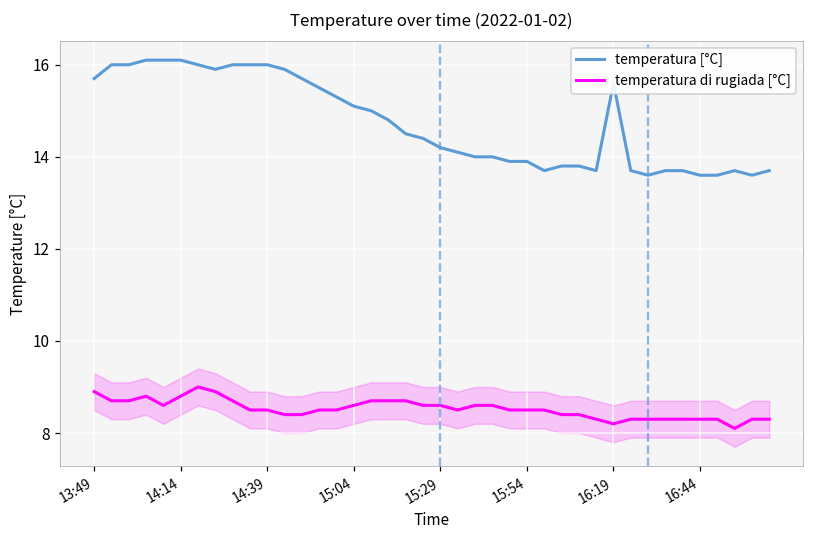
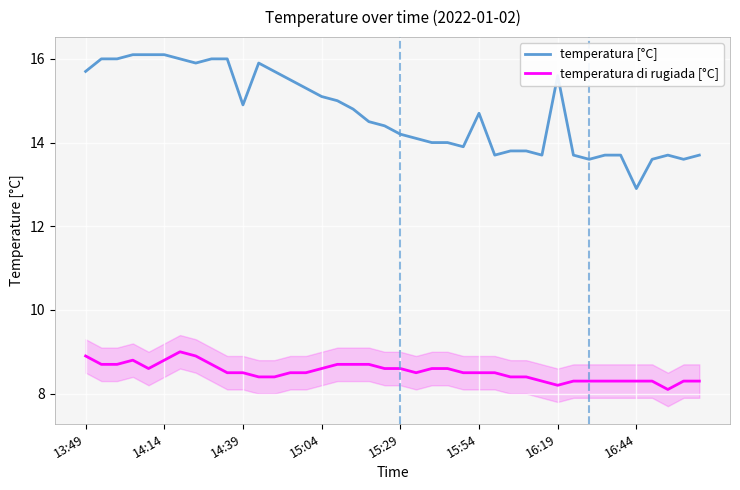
  {
    "temperatura [°C]": {
      "13:49": 15.7,
      "14:14": 16.1,
-     "14:39": 16.0,
+     "14:39": 14.9,
      "15:04": 15.1,
      "15:29": 14.2,
-     "15:54": 13.9,
-     "16:44": 13.6
+     "15:54": 14.7,
+     "16:44": 12.9
    }
  }
